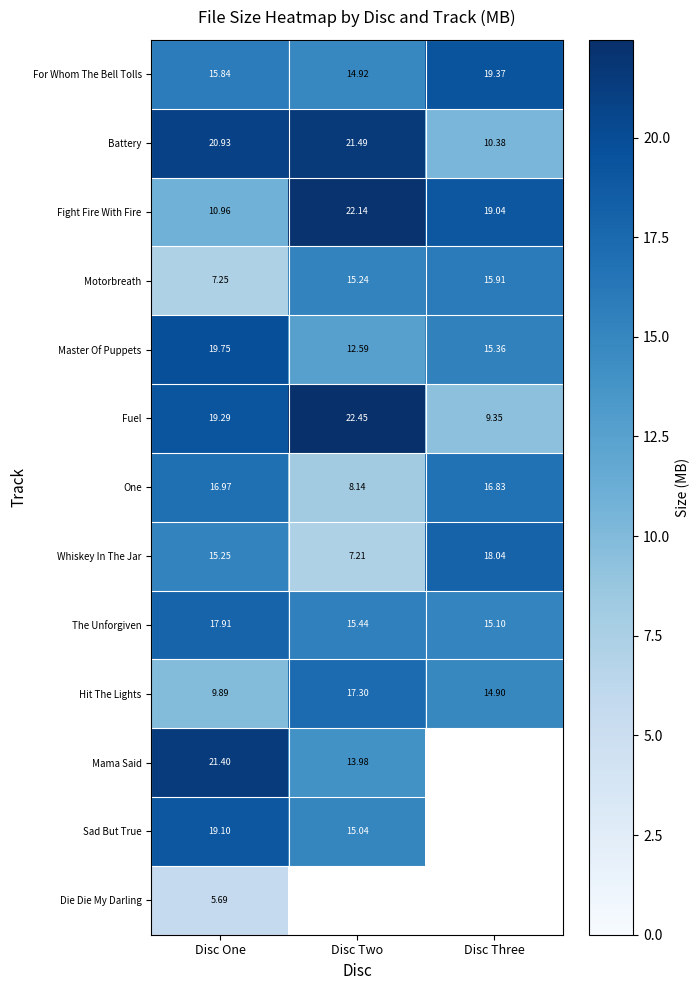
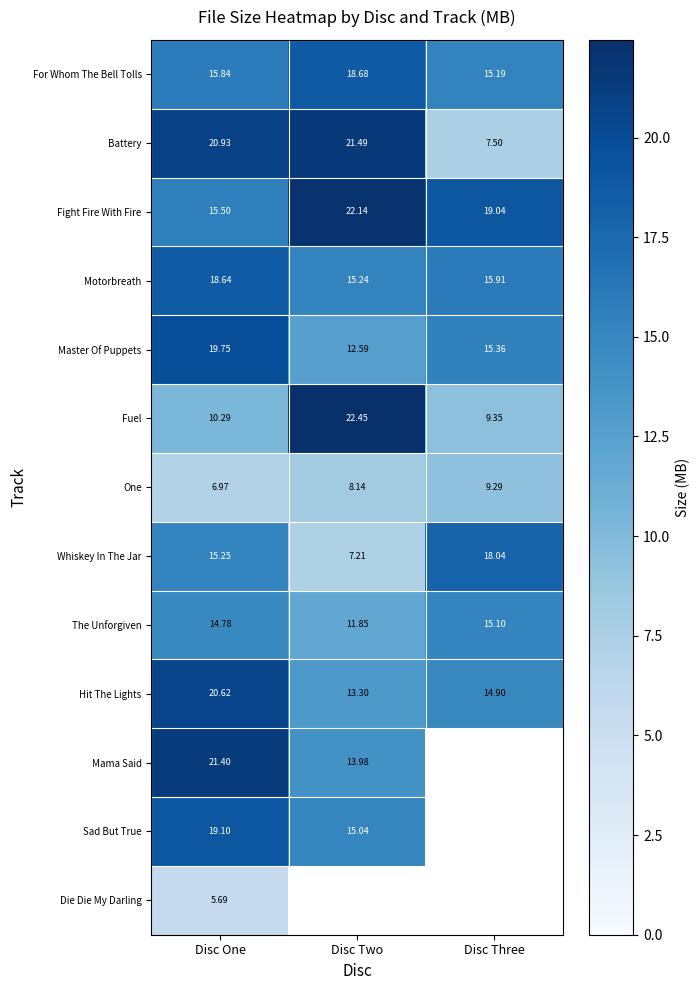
  {
    "For Whom The Bell Tolls": {
      "Disc One": 15.84,
-     "Disc Two": 14.92,
-     "Disc Three": 19.37
+     "Disc Two": 18.68,
+     "Disc Three": 15.19
    },
    "Battery": {
      "Disc One": 20.93,
      "Disc Two": 21.49,
-     "Disc Three": 10.38
+     "Disc Three": 7.50
    },
    "Fight Fire With Fire": {
-     "Disc One": 10.96,
+     "Disc One": 15.50,
      "Disc Two": 22.14,
      "Disc Three": 19.04
    },
    "Motorbreath": {
-     "Disc One": 7.25,
+     "Disc One": 18.64,
      "Disc Two": 15.24,
      "Disc Three": 15.91
    },
    "Master Of Puppets": {
      "Disc One": 19.75,
      "Disc Two": 12.59,
      "Disc Three": 15.36
    },
    "Fuel": {
-     "Disc One": 19.29,
+     "Disc One": 10.29,
      "Disc Two": 22.45,
      "Disc Three": 9.35
    },
    "One": {
-     "Disc One": 16.97,
+     "Disc One": 6.97,
      "Disc Two": 8.14,
-     "Disc Three": 16.83
+     "Disc Three": 9.29
    },
    "Whiskey In The Jar": {
      "Disc One": 15.25,
      "Disc Two": 7.21,
      "Disc Three": 18.04
    },
    "The Unforgiven": {
-     "Disc One": 17.91,
-     "Disc Two": 15.44,
+     "Disc One": 14.78,
+     "Disc Two": 11.85,
      "Disc Three": 15.10
    },
    "Hit The Lights": {
-     "Disc One": 9.89,
-     "Disc Two": 17.30,
+     "Disc One": 20.62,
+     "Disc Two": 13.30,
      "Disc Three": 14.90
    },
    "Mama Said": {
      "Disc One": 21.40,
      "Disc Two": 13.98
    },
    "Sad But True": {
      "Disc One": 19.10,
      "Disc Two": 15.04
    },
    "Die Die My Darling": {
      "Disc One": 5.69
    }
  }
